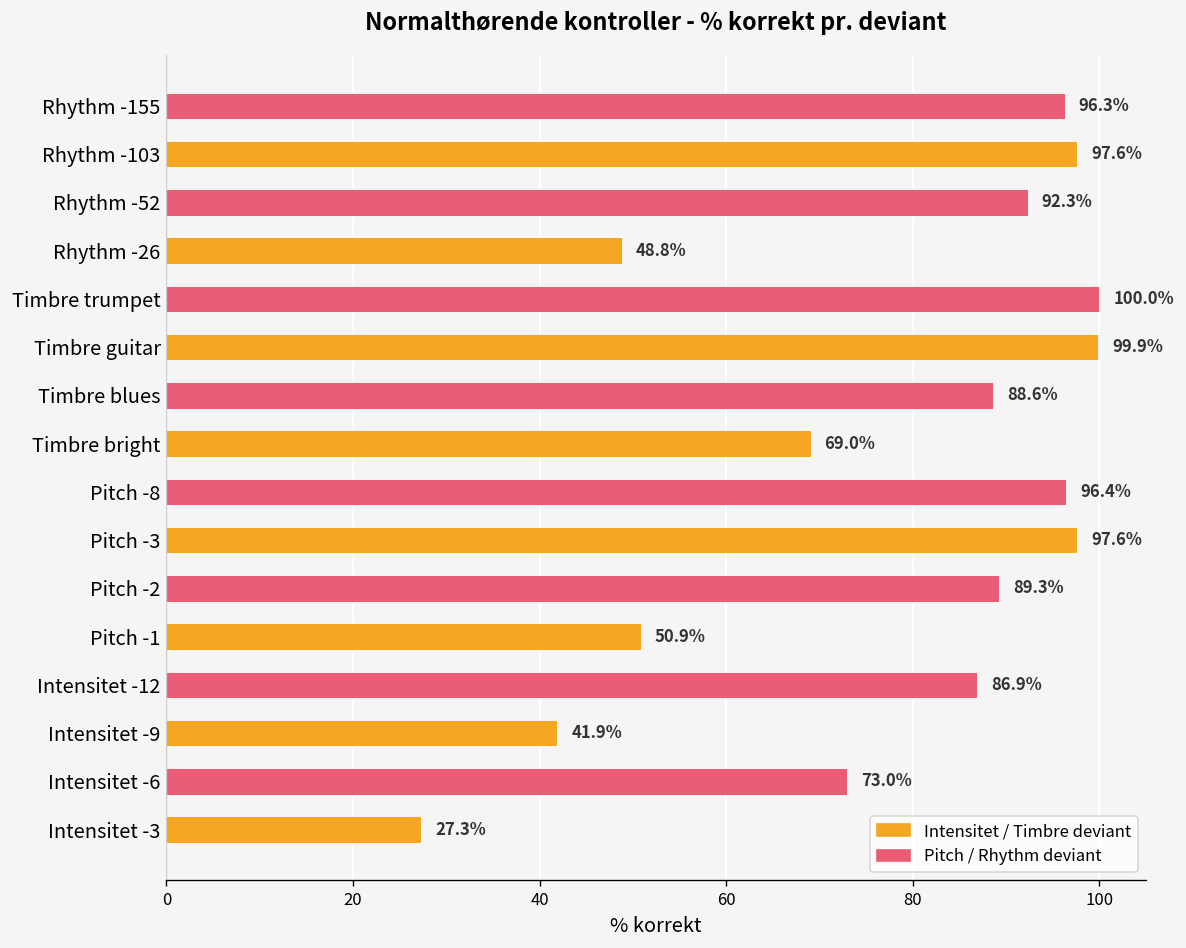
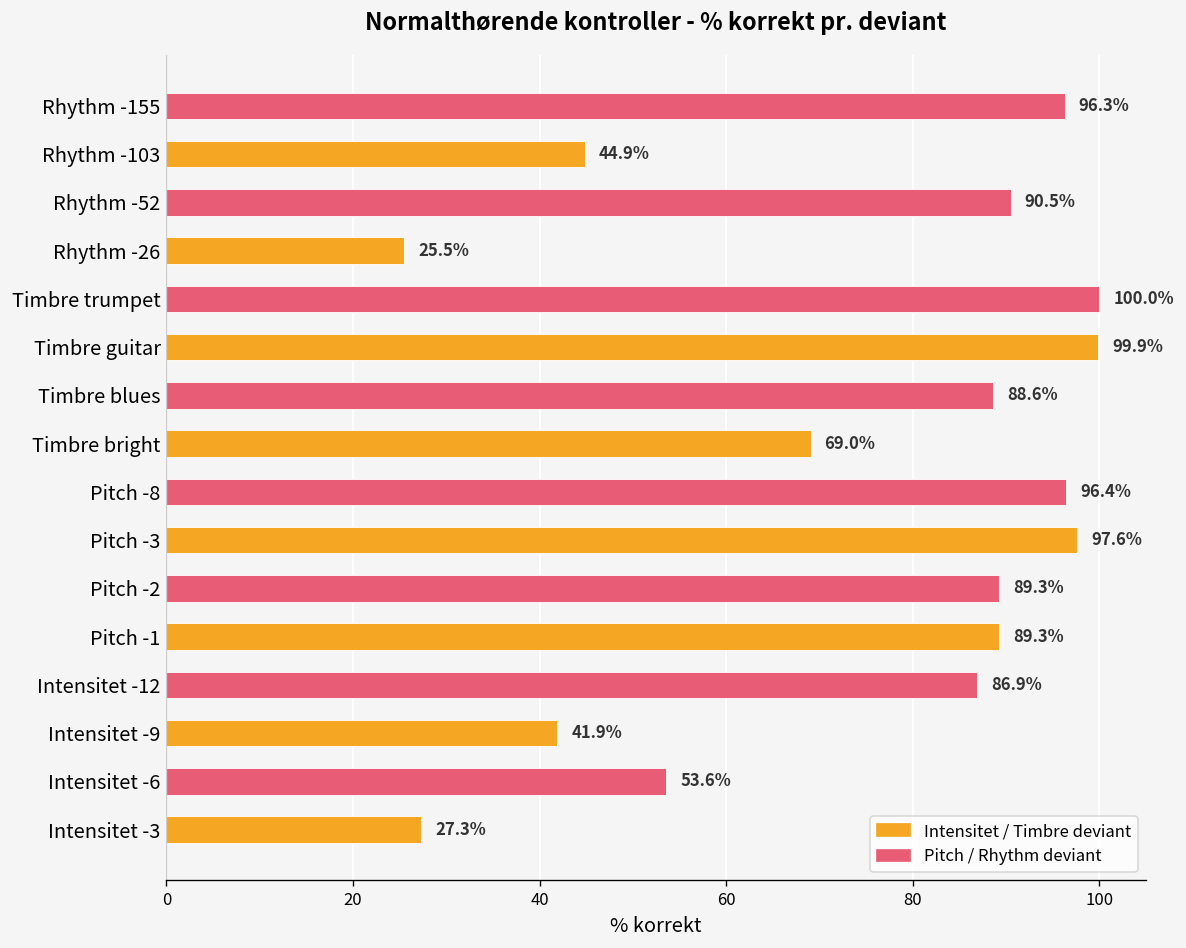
  {
    "Rhythm -155": "96.3%",
-   "Rhythm -103": "97.6%",
-   "Rhythm -52": "92.3%",
-   "Rhythm -26": "48.8%",
+   "Rhythm -103": "44.9%",
+   "Rhythm -52": "90.5%",
+   "Rhythm -26": "25.5%",
    "Timbre trumpet": "100.0%",
    "Timbre guitar": "99.9%",
    "Timbre blues": "88.6%",
    "Timbre bright": "69.0%",
    "Pitch -8": "96.4%",
    "Pitch -3": "97.6%",
    "Pitch -2": "89.3%",
-   "Pitch -1": "50.9%",
+   "Pitch -1": "89.3%",
    "Intensitet -12": "86.9%",
    "Intensitet -9": "41.9%",
-   "Intensitet -6": "73.0%",
+   "Intensitet -6": "53.6%",
    "Intensitet -3": "27.3%"
  }
